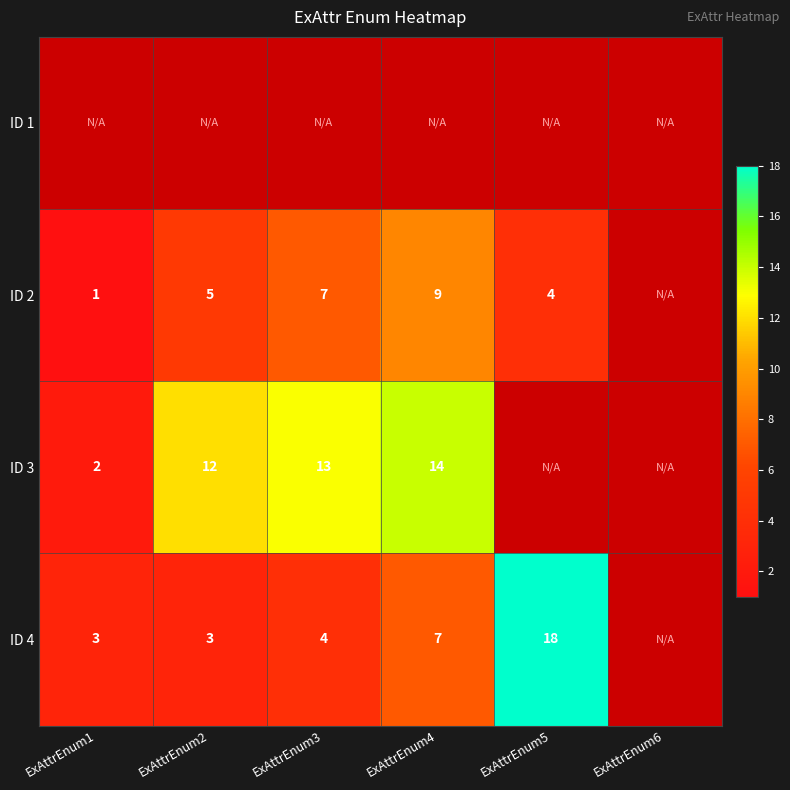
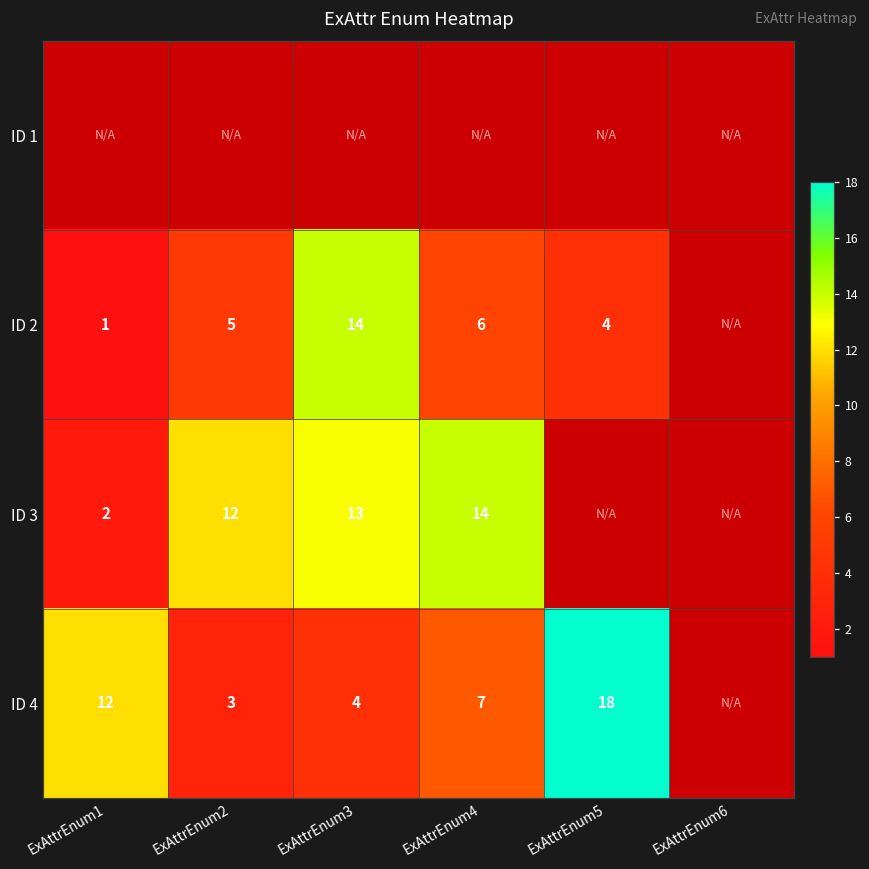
  {
    "ID 2": {
      "ExAttrEnum1": 1,
      "ExAttrEnum2": 5,
-     "ExAttrEnum3": 7,
-     "ExAttrEnum4": 9,
+     "ExAttrEnum3": 14,
+     "ExAttrEnum4": 6,
      "ExAttrEnum5": 4
    },
    "ID 3": {
      "ExAttrEnum1": 2,
      "ExAttrEnum2": 12,
      "ExAttrEnum3": 13,
      "ExAttrEnum4": 14
    },
    "ID 4": {
-     "ExAttrEnum1": 3,
+     "ExAttrEnum1": 12,
      "ExAttrEnum2": 3,
      "ExAttrEnum3": 4,
      "ExAttrEnum4": 7,
      "ExAttrEnum5": 18
    }
  }
